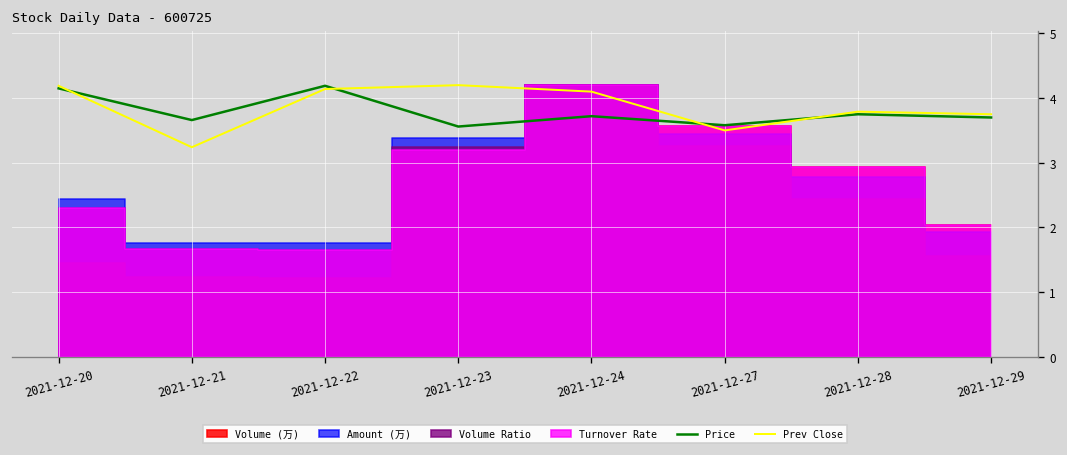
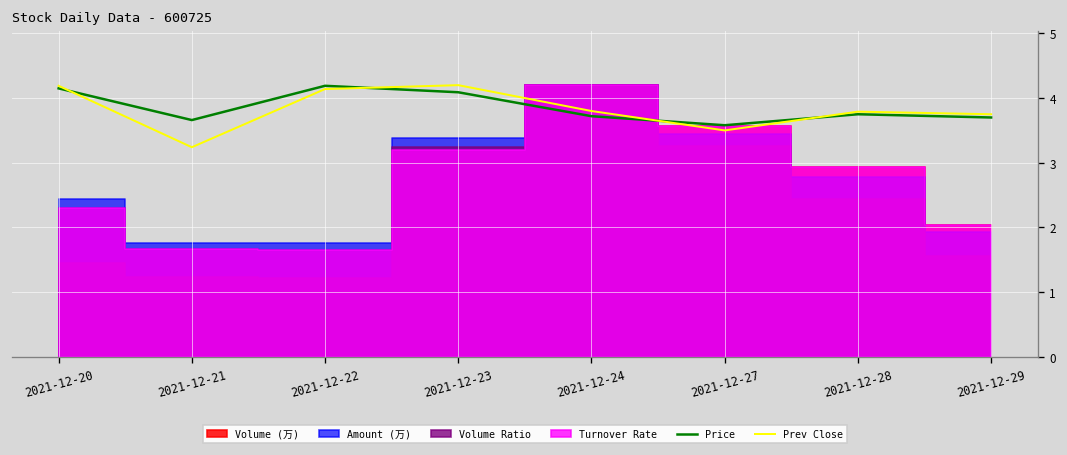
  {
    "Price": {
      "2021-12-21": 3.7,
      "2021-12-22": 4.2,
-     "2021-12-23": 3.6,
+     "2021-12-23": 4.1,
      "2021-12-24": 3.7,
      "2021-12-27": 3.6,
      "2021-12-29": 3.7
    },
    "Prev Close": {
      "2021-12-21": 3.2,
      "2021-12-22": 4.1,
      "2021-12-23": 4.2,
-     "2021-12-24": 4.1,
+     "2021-12-24": 3.8,
      "2021-12-27": 3.5,
      "2021-12-29": 3.8
    }
  }
